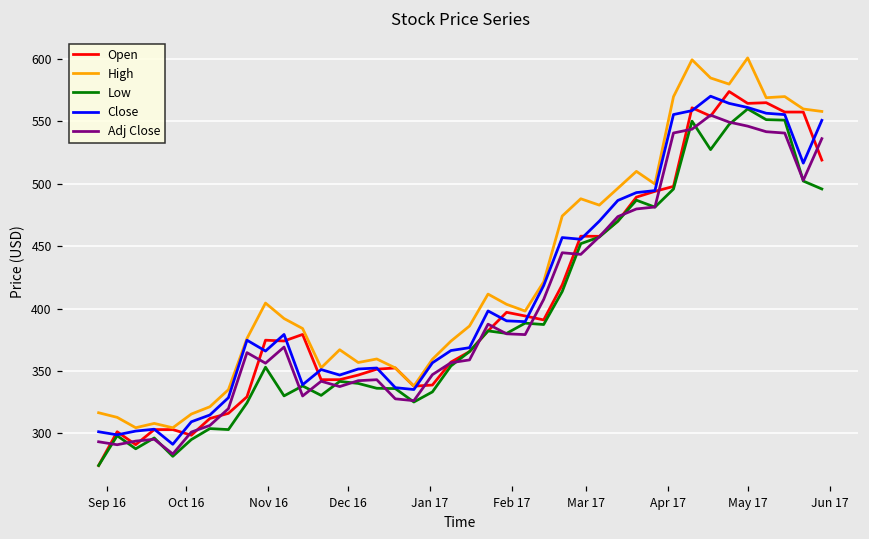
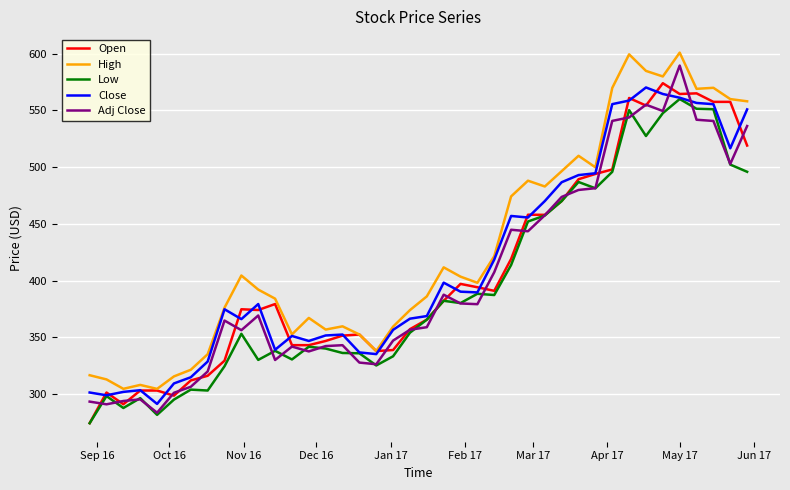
  {
    "Open": {
      "May 17": 564
    },
    "High": {
      "May 17": 601
    },
    "Adj Close": {
-     "May 17": 546
+     "May 17": 590
    }
  }
